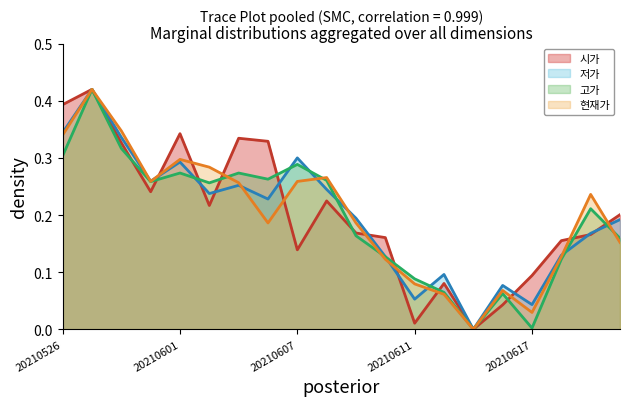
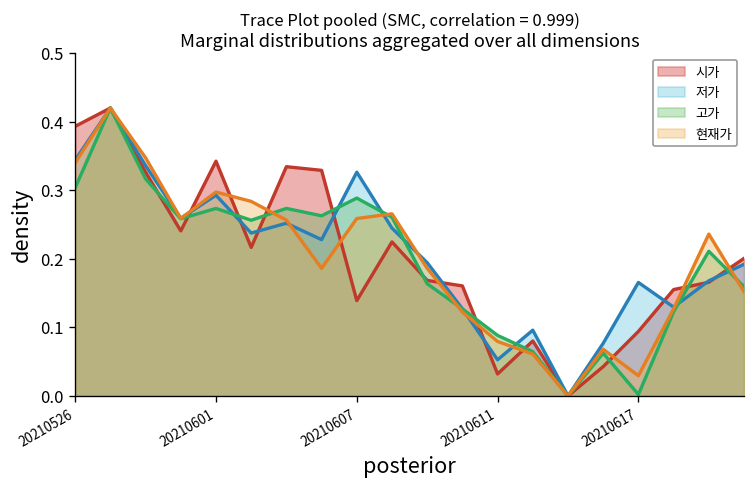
  {
    "시가": {
      "20210526": 0.39,
      "20210601": 0.34,
      "20210607": 0.14,
-     "20210611": 0.01,
+     "20210611": 0.03,
      "20210617": 0.09
    },
    "저가": {
      "20210601": 0.29,
-     "20210607": 0.30,
+     "20210607": 0.33,
      "20210611": 0.05,
-     "20210617": 0.04
+     "20210617": 0.17
    },
    "고가": {
      "20210526": 0.30,
      "20210601": 0.27,
      "20210607": 0.29,
      "20210611": 0.09,
      "20210617": 0.00
    },
    "현재가": {
      "20210601": 0.30,
      "20210607": 0.26,
      "20210611": 0.08,
      "20210617": 0.03
    }
  }
